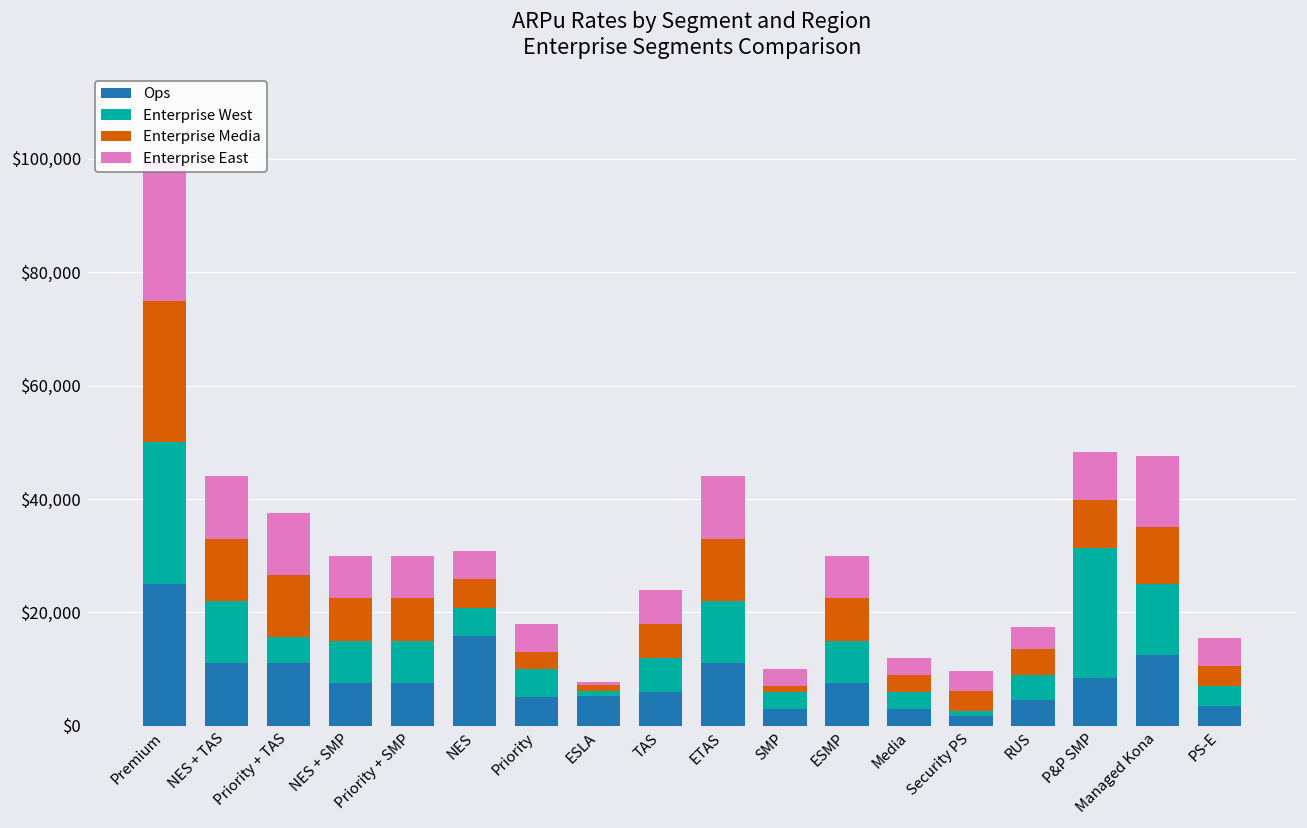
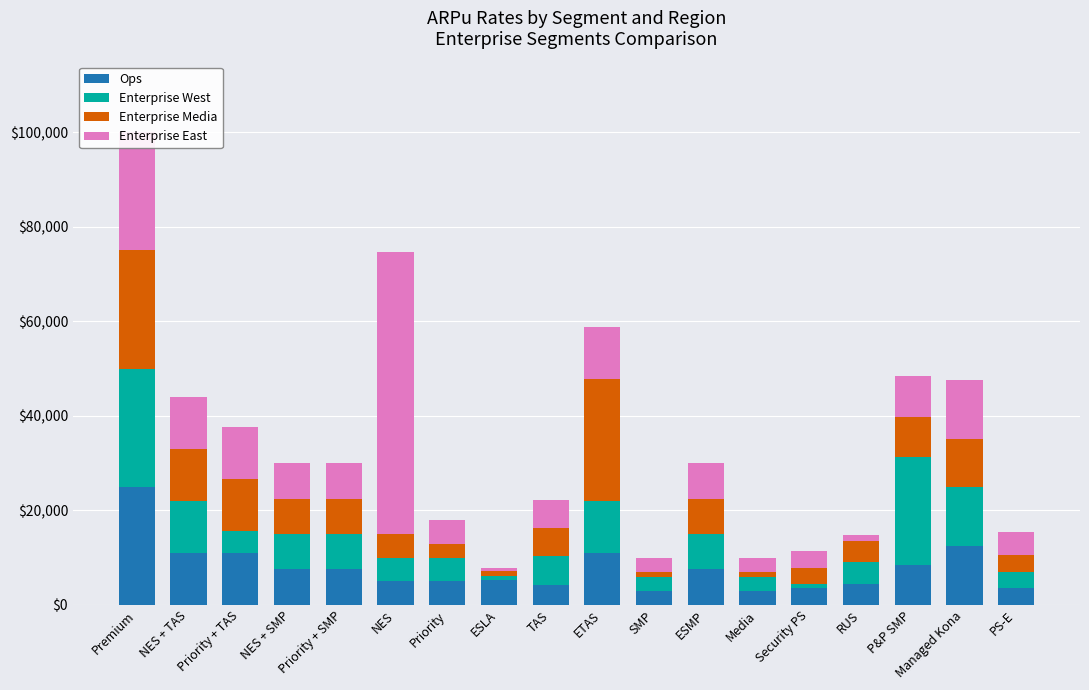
  {
    "Ops": {
      "Premium": "$25,000",
      "NES + TAS": "$11,000",
      "Priority + TAS": "$11,000",
      "NES + SMP": "$8,000",
      "Priority + SMP": "$8,000",
-     "NES": "$16,000",
+     "NES": "$5,000",
      "Priority": "$5,000",
      "ESLA": "$5,000",
-     "TAS": "$6,000",
+     "TAS": "$4,000",
      "ETAS": "$11,000",
      "SMP": "$3,000",
      "ESMP": "$8,000",
      "Media": "$3,000",
-     "Security PS": "$2,000",
+     "Security PS": "$4,000",
      "RUS": "$5,000",
      "P&P SMP": "$9,000",
      "Managed Kona": "$13,000",
      "PS-E": "$4,000"
    },
    "Enterprise West": {
      "Premium": "$25,000",
      "NES + TAS": "$11,000",
      "Priority + TAS": "$5,000",
      "NES + SMP": "$8,000",
      "Priority + SMP": "$8,000",
      "NES": "$5,000",
      "Priority": "$5,000",
      "ESLA": "$1,000",
      "TAS": "$6,000",
      "ETAS": "$11,000",
      "SMP": "$3,000",
      "ESMP": "$8,000",
      "Media": "$3,000",
      "Security PS": "$1,000",
      "RUS": "$5,000",
      "P&P SMP": "$23,000",
      "Managed Kona": "$13,000",
      "PS-E": "$4,000"
    },
    "Enterprise Media": {
      "Premium": "$25,000",
      "NES + TAS": "$11,000",
      "Priority + TAS": "$11,000",
      "NES + SMP": "$8,000",
      "Priority + SMP": "$8,000",
      "NES": "$5,000",
      "Priority": "$3,000",
      "ESLA": "$1,000",
      "TAS": "$6,000",
-     "ETAS": "$11,000",
+     "ETAS": "$26,000",
      "SMP": "$1,000",
      "ESMP": "$8,000",
-     "Media": "$3,000",
+     "Media": "$1,000",
      "Security PS": "$4,000",
      "RUS": "$5,000",
      "P&P SMP": "$9,000",
      "Managed Kona": "$10,000",
      "PS-E": "$4,000"
    },
    "Enterprise East": {
      "NES + TAS": "$11,000",
      "Priority + TAS": "$11,000",
      "NES + SMP": "$8,000",
      "Priority + SMP": "$8,000",
-     "NES": "$5,000",
+     "NES": "$60,000",
      "Priority": "$5,000",
      "TAS": "$6,000",
      "ETAS": "$11,000",
      "SMP": "$3,000",
      "ESMP": "$8,000",
      "Media": "$3,000",
      "Security PS": "$4,000",
-     "RUS": "$4,000",
+     "RUS": "$1,000",
      "P&P SMP": "$9,000",
      "Managed Kona": "$13,000",
      "PS-E": "$5,000"
    }
  }
